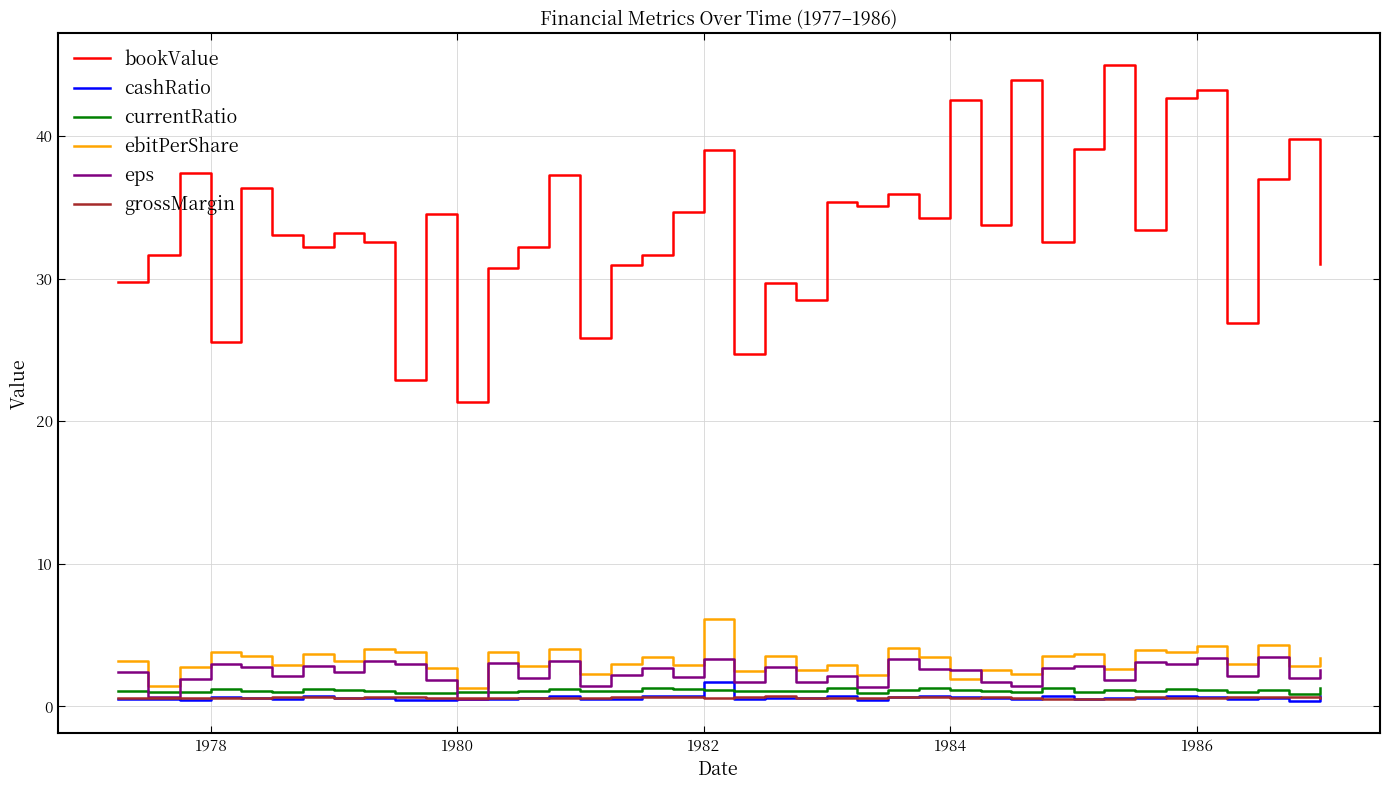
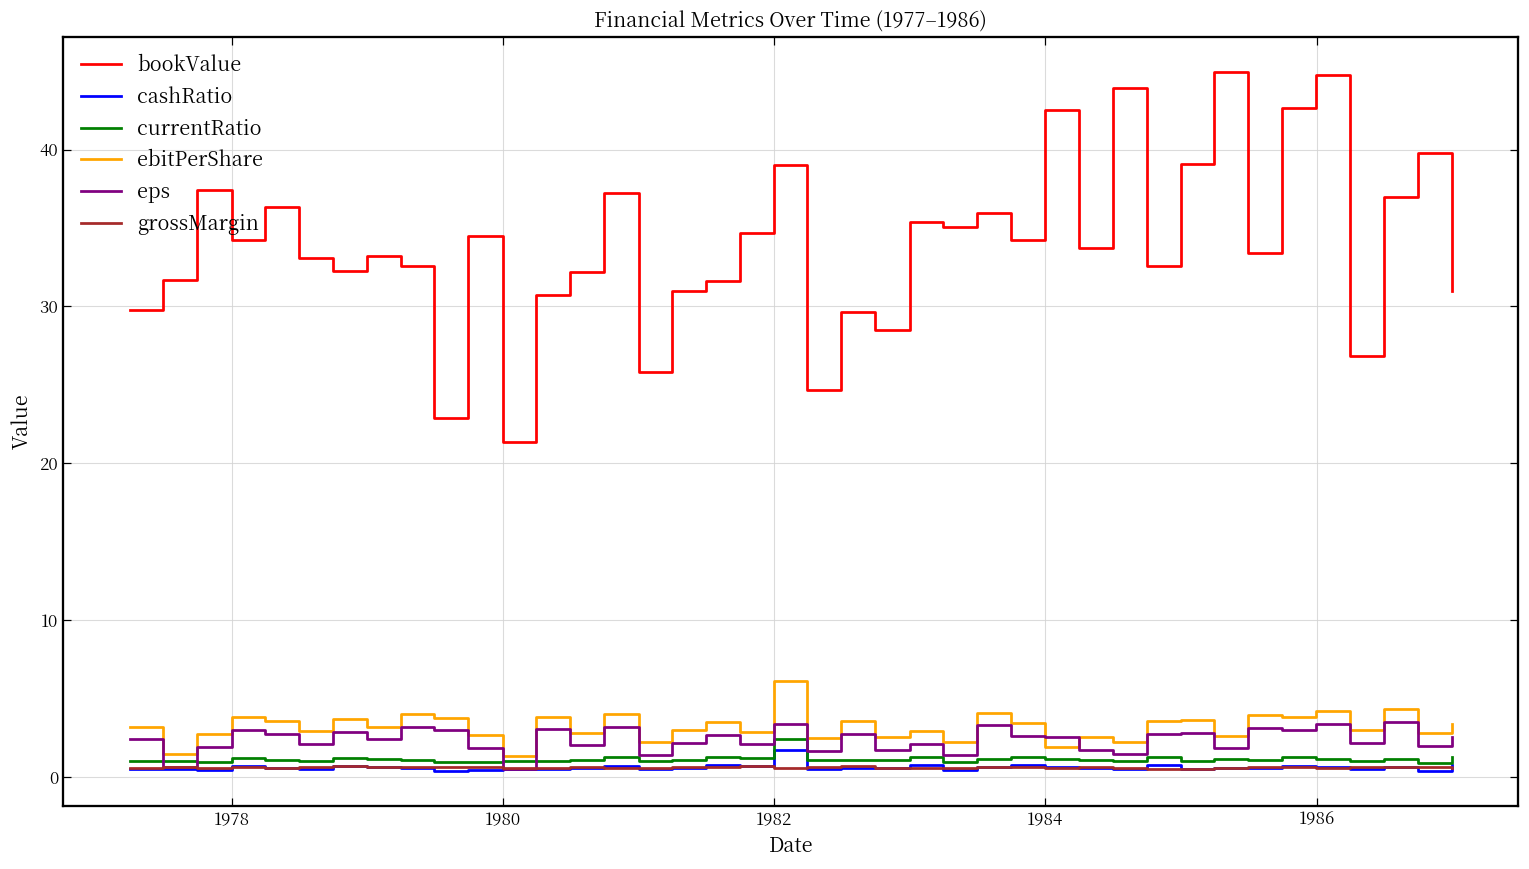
  {
    "bookValue": {
-     "1978": 25.6,
+     "1978": 34.2,
      "1980": 21.4,
      "1982": 39.0,
      "1984": 42.5,
-     "1986": 43.2
+     "1986": 44.8
    },
    "cashRatio": {
      "1982": 1.7
    },
    "currentRatio": {
      "1978": 1.2,
      "1980": 1.0,
-     "1982": 1.1,
+     "1982": 2.4,
      "1984": 1.2,
      "1986": 1.2
    },
    "ebitPerShare": {
      "1978": 3.8,
      "1980": 1.3,
      "1982": 6.1,
      "1984": 1.9,
      "1986": 4.2
    },
    "eps": {
      "1978": 3.0,
      "1982": 3.4,
      "1984": 2.6,
      "1986": 3.4
    },
    "grossMargin": {
      "1982": 0.6
    }
  }
